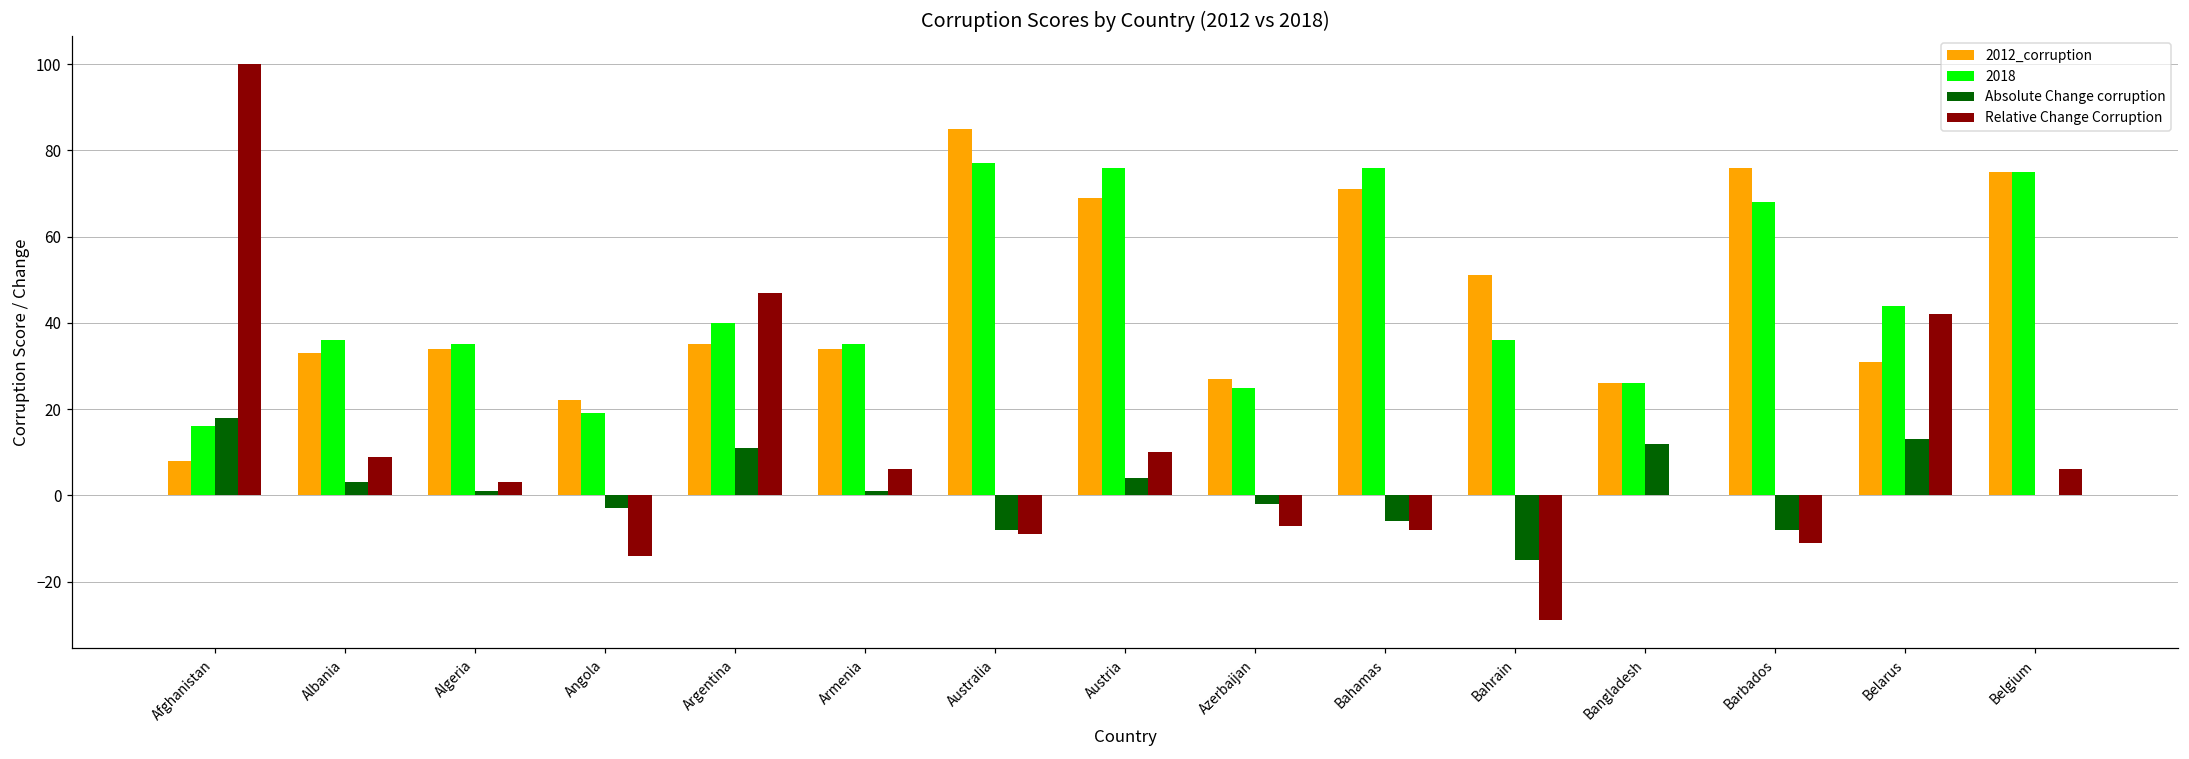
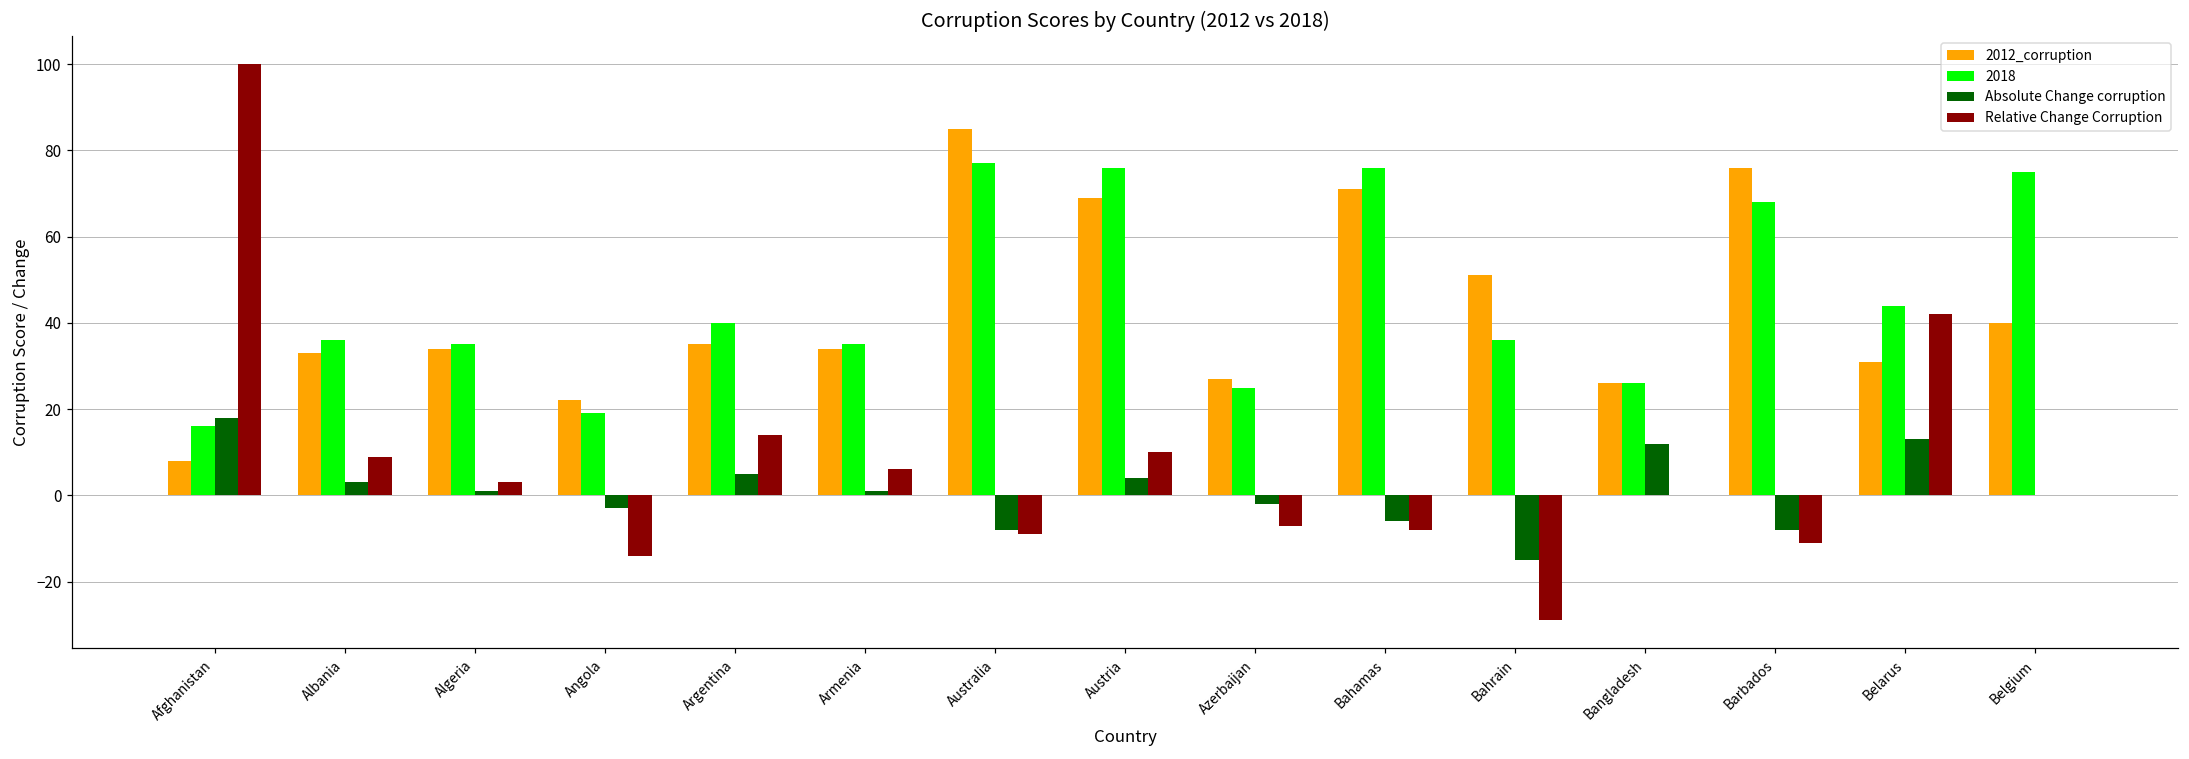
  {
    "2012_corruption": {
      "Afghanistan": 8,
      "Albania": 33,
      "Algeria": 34,
      "Angola": 22,
      "Argentina": 35,
      "Armenia": 34,
      "Australia": 85,
      "Austria": 69,
      "Azerbaijan": 27,
      "Bahamas": 71,
      "Bahrain": 51,
      "Bangladesh": 26,
      "Barbados": 76,
      "Belarus": 31,
-     "Belgium": 75
+     "Belgium": 40
    },
    "2018": {
      "Afghanistan": 16,
      "Albania": 36,
      "Algeria": 35,
      "Angola": 19,
      "Argentina": 40,
      "Armenia": 35,
      "Australia": 77,
      "Austria": 76,
      "Azerbaijan": 25,
      "Bahamas": 76,
      "Bahrain": 36,
      "Bangladesh": 26,
      "Barbados": 68,
      "Belarus": 44,
      "Belgium": 75
    },
    "Absolute Change corruption": {
      "Afghanistan": 18,
      "Albania": 3,
      "Algeria": 1,
      "Angola": -3,
-     "Argentina": 11,
+     "Argentina": 5,
      "Armenia": 1,
      "Australia": -8,
      "Austria": 4,
      "Azerbaijan": -2,
      "Bahamas": -6,
      "Bahrain": -15,
      "Bangladesh": 12,
      "Barbados": -8,
      "Belarus": 13,
      "Belgium": 0
    },
    "Relative Change Corruption": {
      "Afghanistan": 100,
      "Albania": 9,
      "Algeria": 3,
      "Angola": -14,
-     "Argentina": 47,
+     "Argentina": 14,
      "Armenia": 6,
      "Australia": -9,
      "Austria": 10,
      "Azerbaijan": -7,
      "Bahamas": -8,
      "Bahrain": -29,
      "Bangladesh": 0,
      "Barbados": -11,
      "Belarus": 42,
-     "Belgium": 6
+     "Belgium": 0
    }
  }
